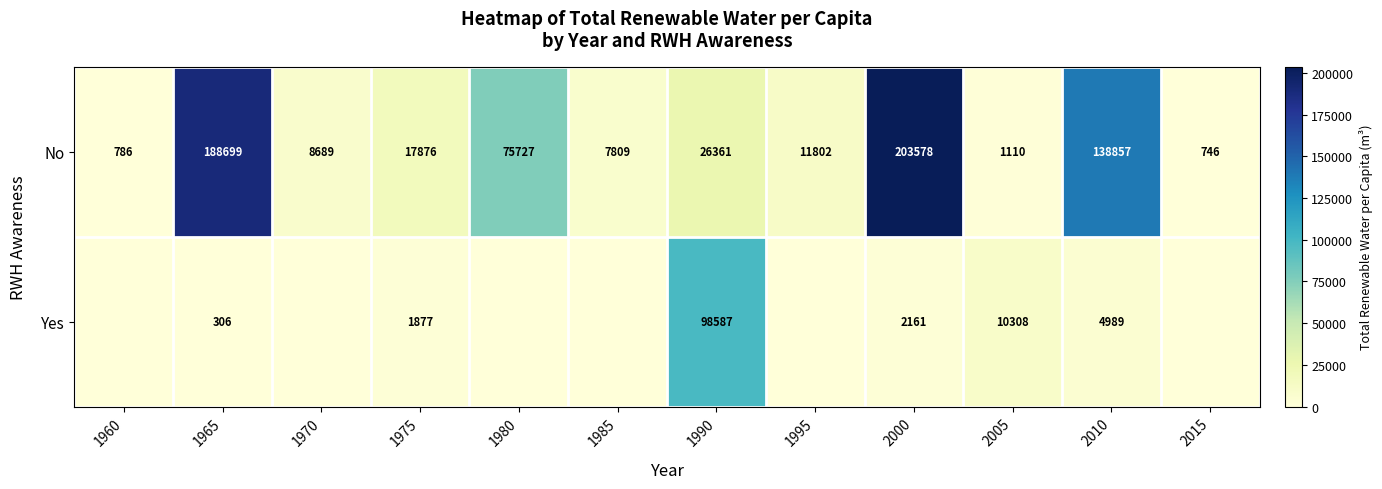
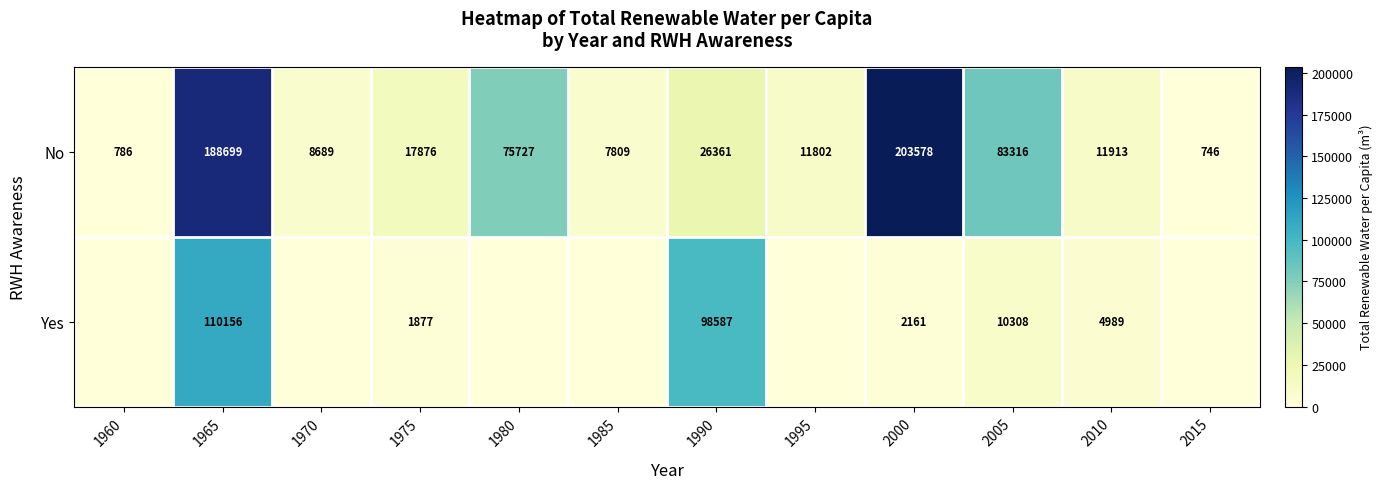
  {
    "No": {
-     "2005": 1110,
-     "2010": 138857
+     "2005": 83316,
+     "2010": 11913
    },
    "Yes": {
-     "1965": 306
+     "1965": 110156
    }
  }
